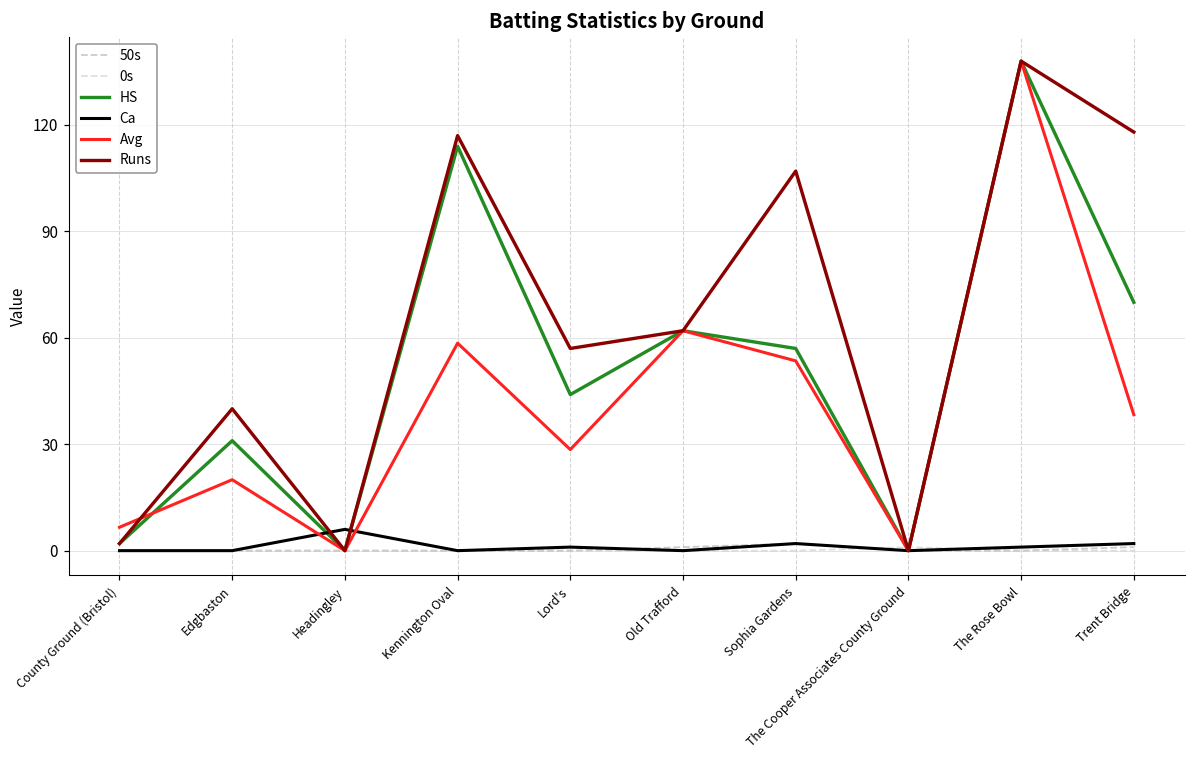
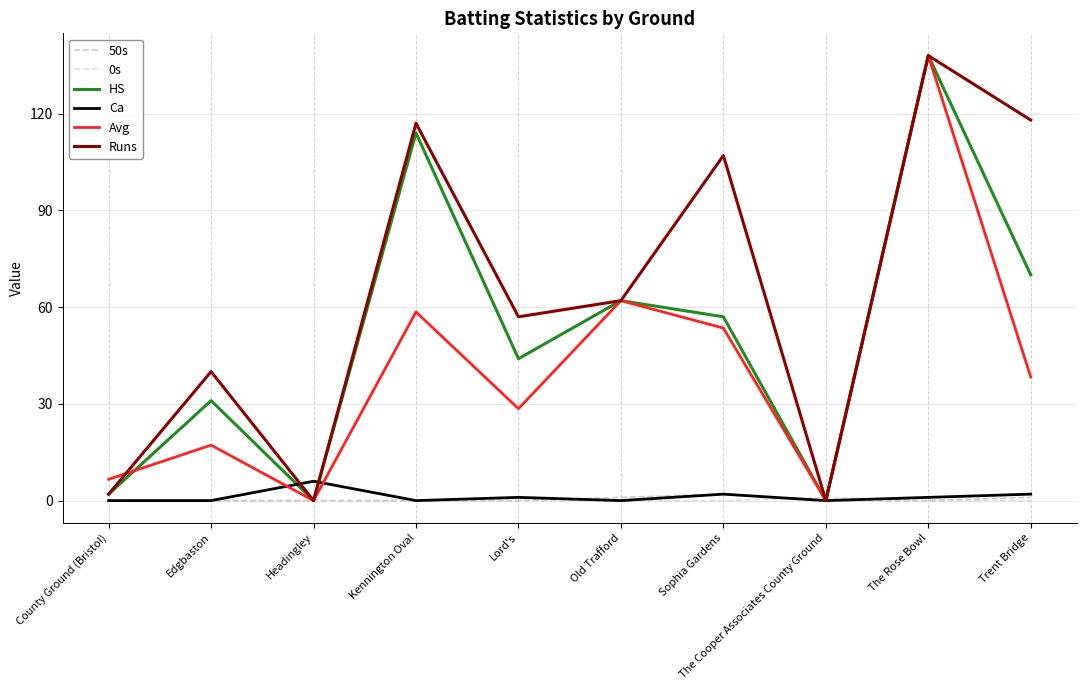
  {
    "HS": {
      "Edgbaston": 31,
      "Kennington Oval": 114,
      "Lord's": 44,
      "Sophia Gardens": 57,
      "Trent Bridge": 70
    },
    "Ca": {
      "Headingley": 6,
      "Lord's": 1,
      "The Rose Bowl": 1,
      "Trent Bridge": 2
    },
    "Avg": {
      "County Ground (Bristol)": 7,
-     "Edgbaston": 20,
+     "Edgbaston": 17,
      "Kennington Oval": 59,
      "Lord's": 29,
      "Sophia Gardens": 54,
      "Trent Bridge": 38
    },
    "Runs": {
      "Edgbaston": 40,
      "Kennington Oval": 117,
      "Lord's": 57,
      "Sophia Gardens": 107,
      "Trent Bridge": 118
    }
  }
